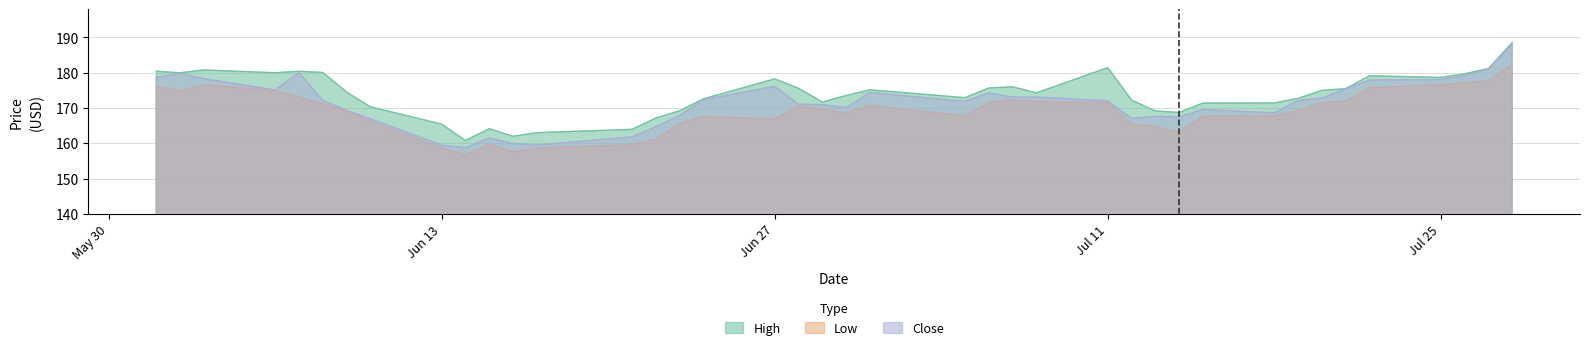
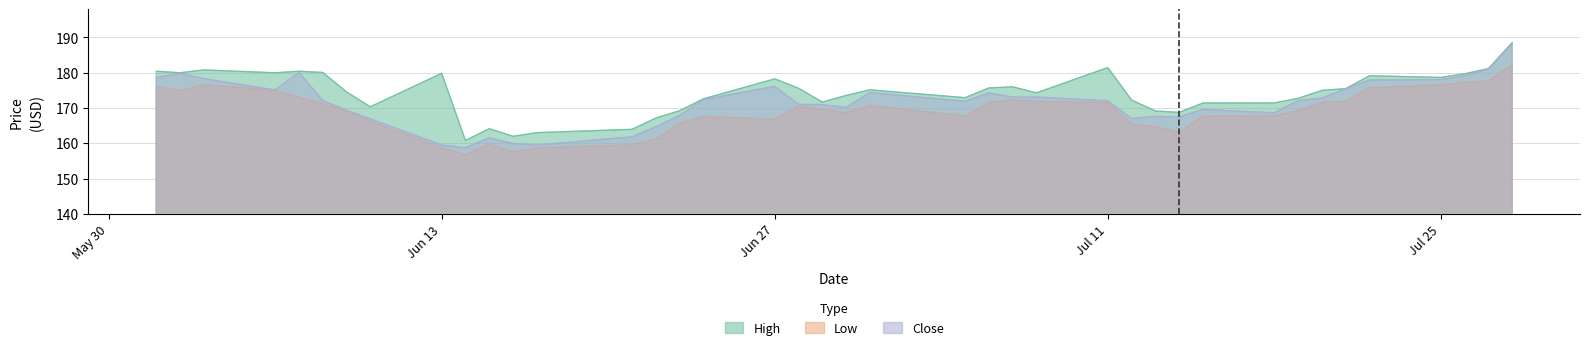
  {
    "High": {
-     "Jun 13": 165,
+     "Jun 13": 180,
      "Jun 27": 178,
      "Jul 11": 181
    },
    "Low": {
      "Jun 13": 159,
      "Jun 27": 167,
      "Jul 25": 177
    },
    "Close": {
      "Jun 13": 159,
      "Jun 27": 176
    }
  }
